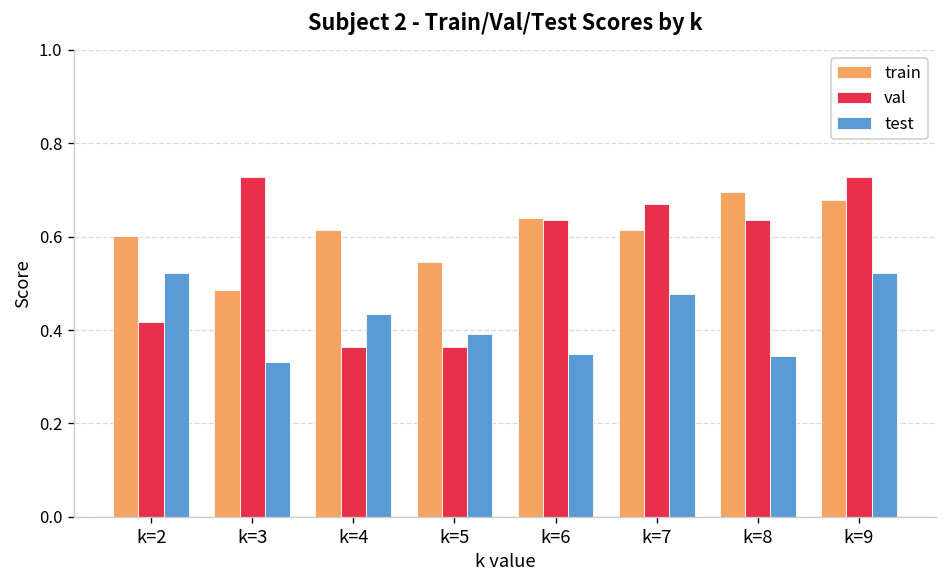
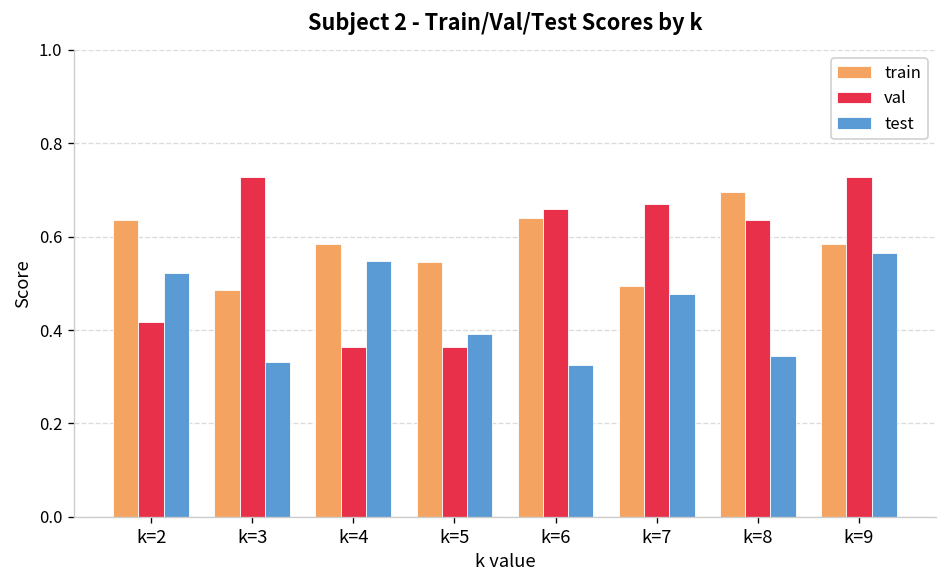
  {
    "train": {
-     "k=2": 0.60,
+     "k=2": 0.64,
      "k=3": 0.49,
-     "k=4": 0.62,
+     "k=4": 0.58,
      "k=5": 0.55,
      "k=6": 0.64,
-     "k=7": 0.62,
+     "k=7": 0.49,
      "k=8": 0.70,
-     "k=9": 0.68
+     "k=9": 0.59
    },
    "val": {
      "k=2": 0.42,
      "k=3": 0.73,
      "k=4": 0.36,
      "k=5": 0.36,
-     "k=6": 0.64,
+     "k=6": 0.66,
      "k=7": 0.67,
      "k=8": 0.64,
      "k=9": 0.73
    },
    "test": {
      "k=2": 0.52,
      "k=3": 0.33,
-     "k=4": 0.43,
+     "k=4": 0.55,
      "k=5": 0.39,
-     "k=6": 0.35,
+     "k=6": 0.33,
      "k=7": 0.48,
      "k=8": 0.34,
-     "k=9": 0.52
+     "k=9": 0.57
    }
  }
